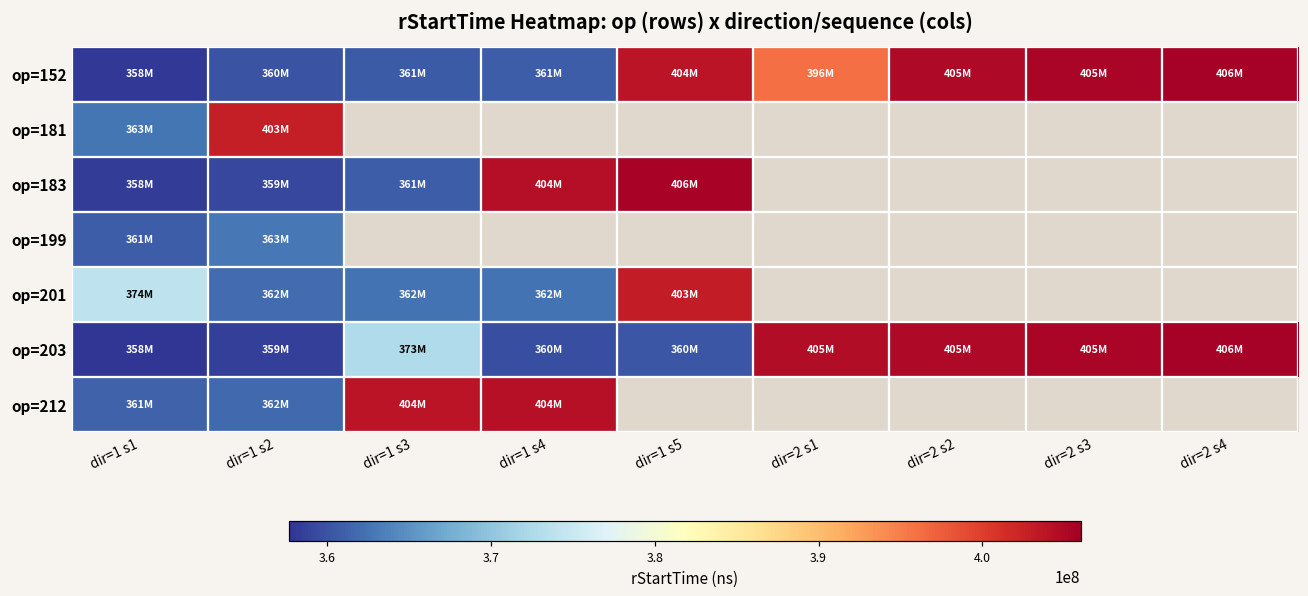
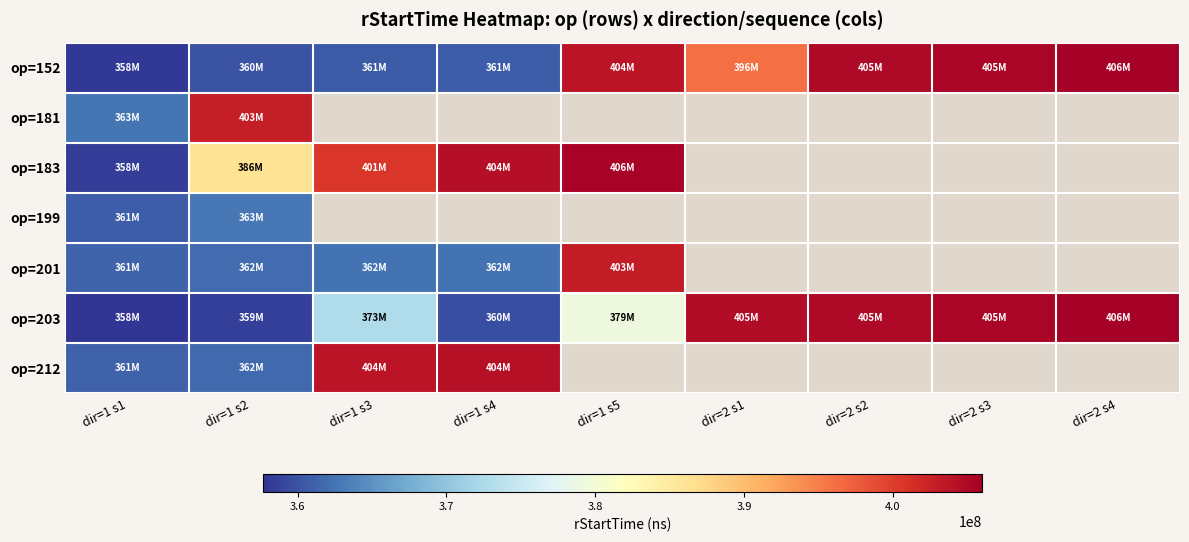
  {
    "op=152": {
      "dir=1 s1": "358M",
      "dir=1 s2": "360M",
      "dir=1 s3": "361M",
      "dir=1 s4": "361M",
      "dir=1 s5": "404M",
      "dir=2 s1": "396M",
      "dir=2 s2": "405M",
      "dir=2 s3": "405M",
      "dir=2 s4": "406M"
    },
    "op=181": {
      "dir=1 s1": "363M",
      "dir=1 s2": "403M"
    },
    "op=183": {
      "dir=1 s1": "358M",
-     "dir=1 s2": "359M",
-     "dir=1 s3": "361M",
+     "dir=1 s2": "386M",
+     "dir=1 s3": "401M",
      "dir=1 s4": "404M",
      "dir=1 s5": "406M"
    },
    "op=199": {
      "dir=1 s1": "361M",
      "dir=1 s2": "363M"
    },
    "op=201": {
-     "dir=1 s1": "374M",
+     "dir=1 s1": "361M",
      "dir=1 s2": "362M",
      "dir=1 s3": "362M",
      "dir=1 s4": "362M",
      "dir=1 s5": "403M"
    },
    "op=203": {
      "dir=1 s1": "358M",
      "dir=1 s2": "359M",
      "dir=1 s3": "373M",
      "dir=1 s4": "360M",
-     "dir=1 s5": "360M",
+     "dir=1 s5": "379M",
      "dir=2 s1": "405M",
      "dir=2 s2": "405M",
      "dir=2 s3": "405M",
      "dir=2 s4": "406M"
    },
    "op=212": {
      "dir=1 s1": "361M",
      "dir=1 s2": "362M",
      "dir=1 s3": "404M",
      "dir=1 s4": "404M"
    }
  }
